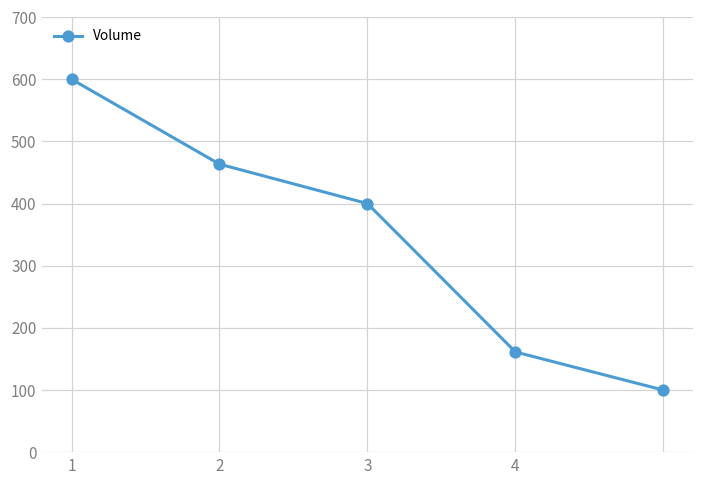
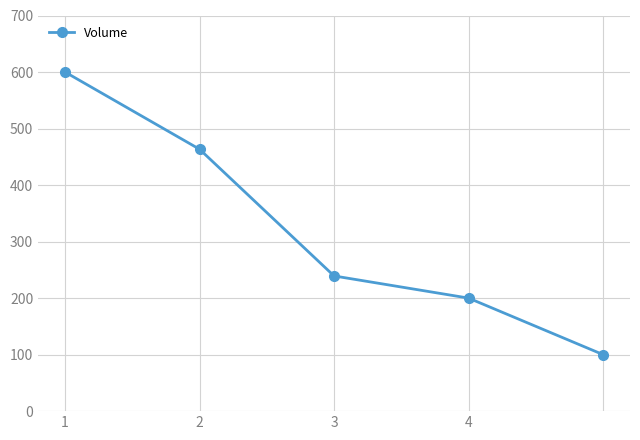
  {
    "1": 600,
    "2": 460,
-   "3": 400,
-   "4": 160
+   "3": 240,
+   "4": 200
  }
